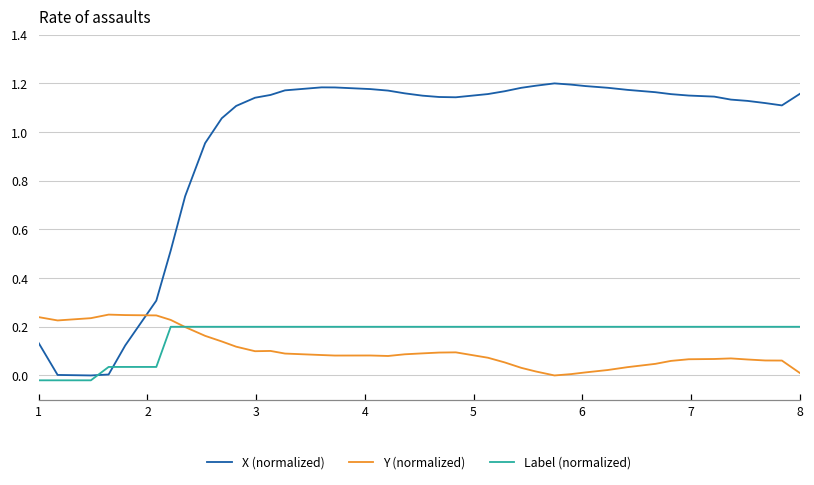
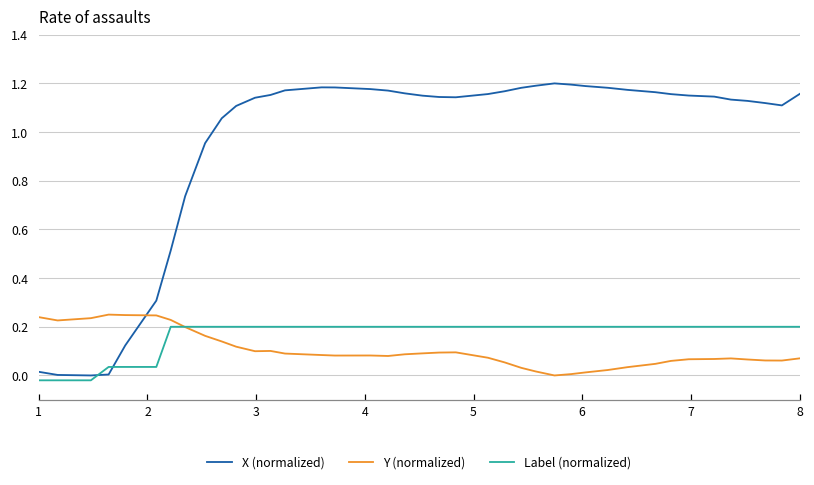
  {
    "X (normalized)": {
-     "1": 0.13,
+     "1": 0.01,
      "8": 1.16
    },
    "Y (normalized)": {
      "1": 0.24,
-     "8": 0.01
+     "8": 0.07
    },
    "Label (normalized)": {
      "1": -0.02,
      "8": 0.20
    }
  }
